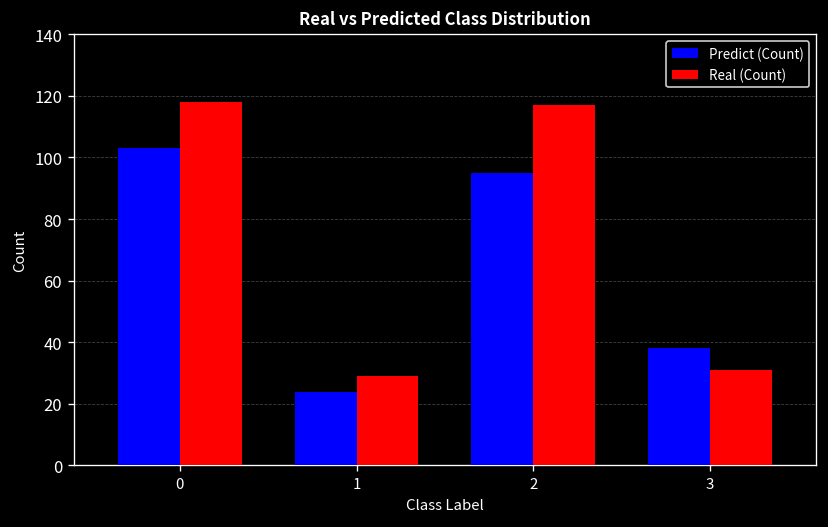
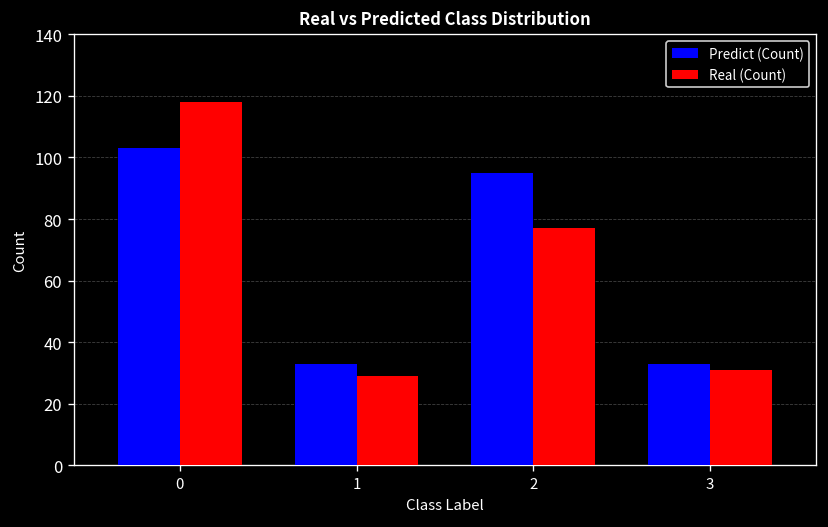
  {
    "Predict (Count)": {
      "0": 103,
-     "1": 24,
+     "1": 33,
      "2": 95,
-     "3": 38
+     "3": 33
    },
    "Real (Count)": {
      "0": 118,
      "1": 29,
-     "2": 117,
+     "2": 77,
      "3": 31
    }
  }
